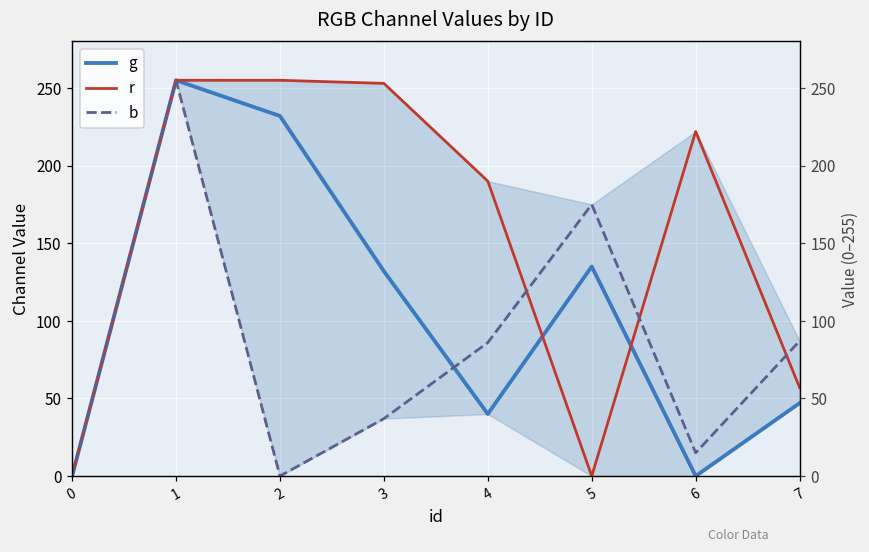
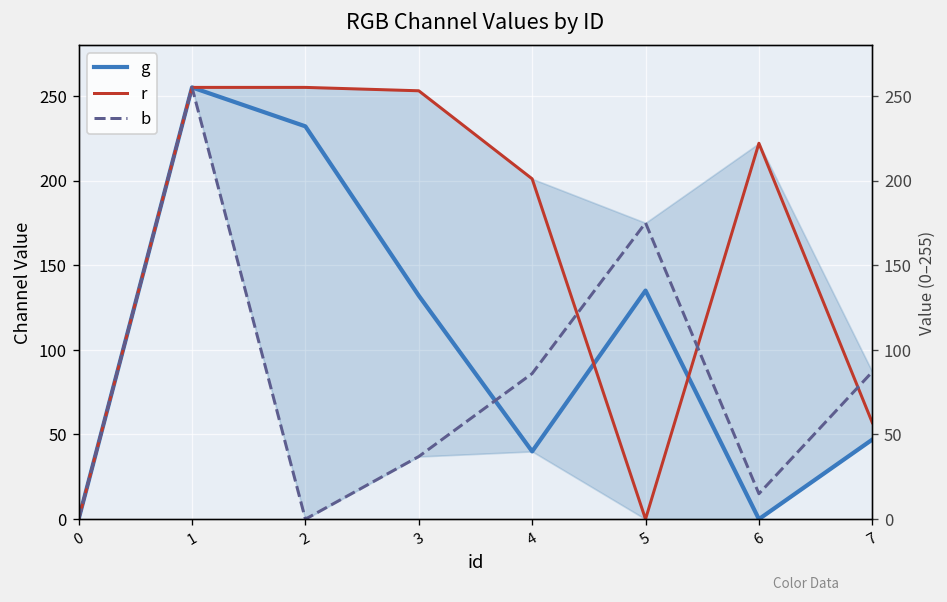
  {
    "r": {
-     "4": 190,
+     "4": 201,
      "5": 0,
      "7": 57
    }
  }
